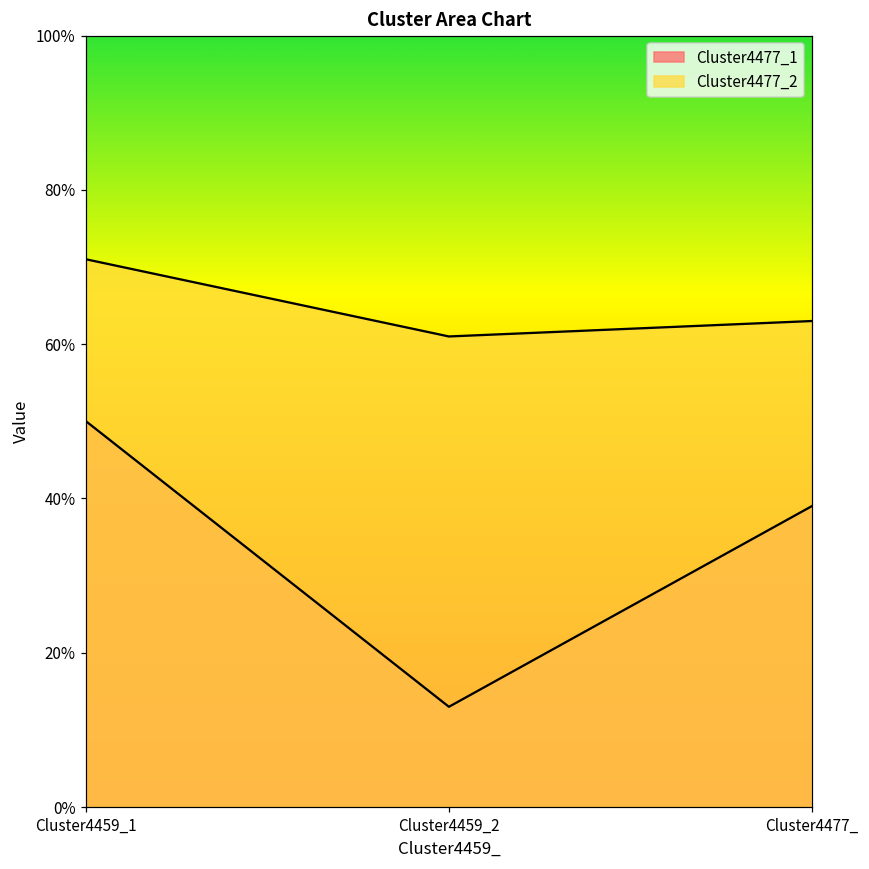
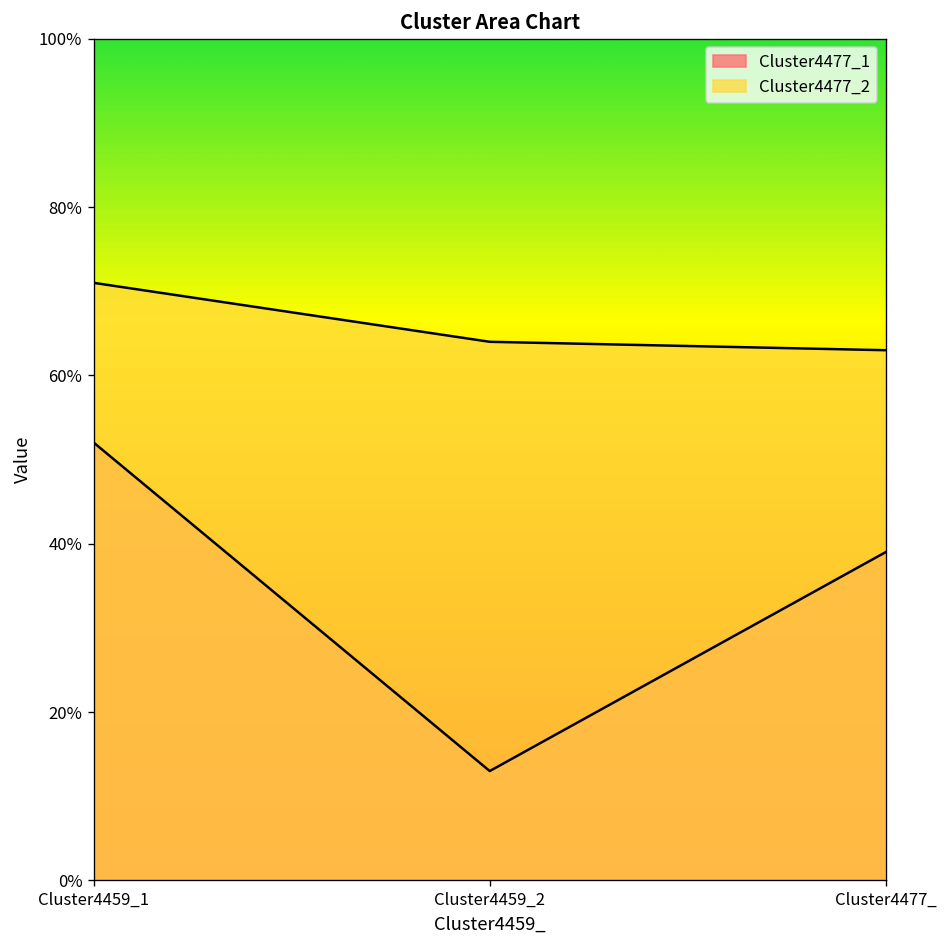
  {
    "Cluster4477_1": {
-     "Cluster4459_1": "50%",
+     "Cluster4459_1": "52%",
      "Cluster4459_2": "13%",
      "Cluster4477_": "39%"
    },
    "Cluster4477_2": {
      "Cluster4459_1": "71%",
-     "Cluster4459_2": "61%",
+     "Cluster4459_2": "64%",
      "Cluster4477_": "63%"
    }
  }
